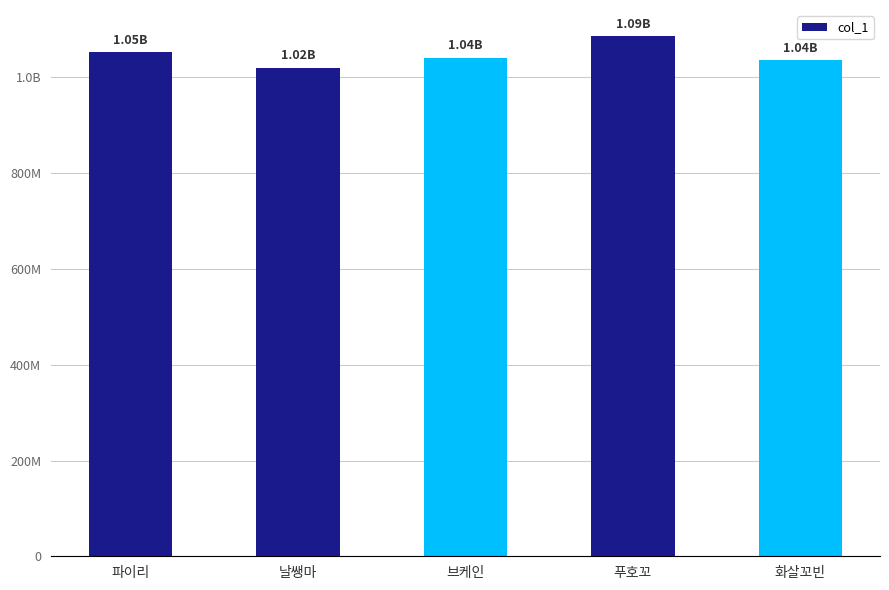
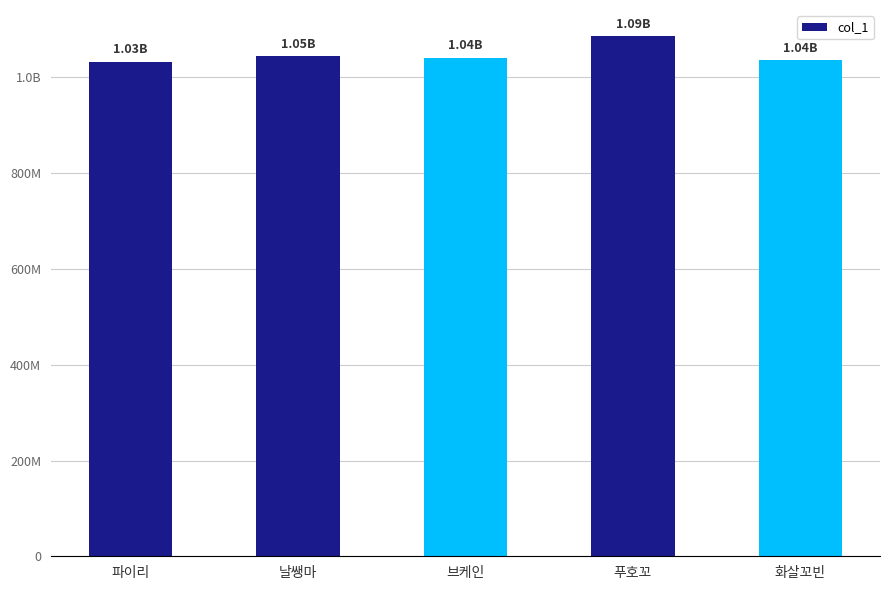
  {
-   "파이리": "1.05B",
-   "날쌩마": "1.02B",
+   "파이리": "1.03B",
+   "날쌩마": "1.05B",
    "브케인": "1.04B",
    "푸호꼬": "1.09B",
    "화살꼬빈": "1.04B"
  }
